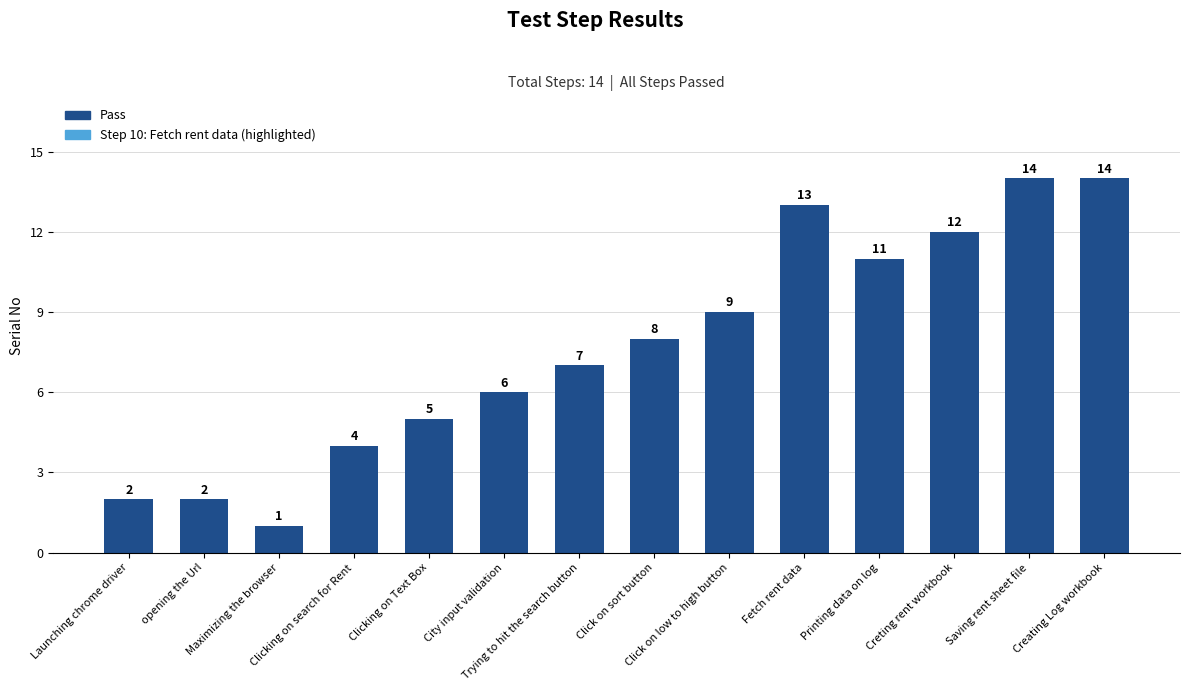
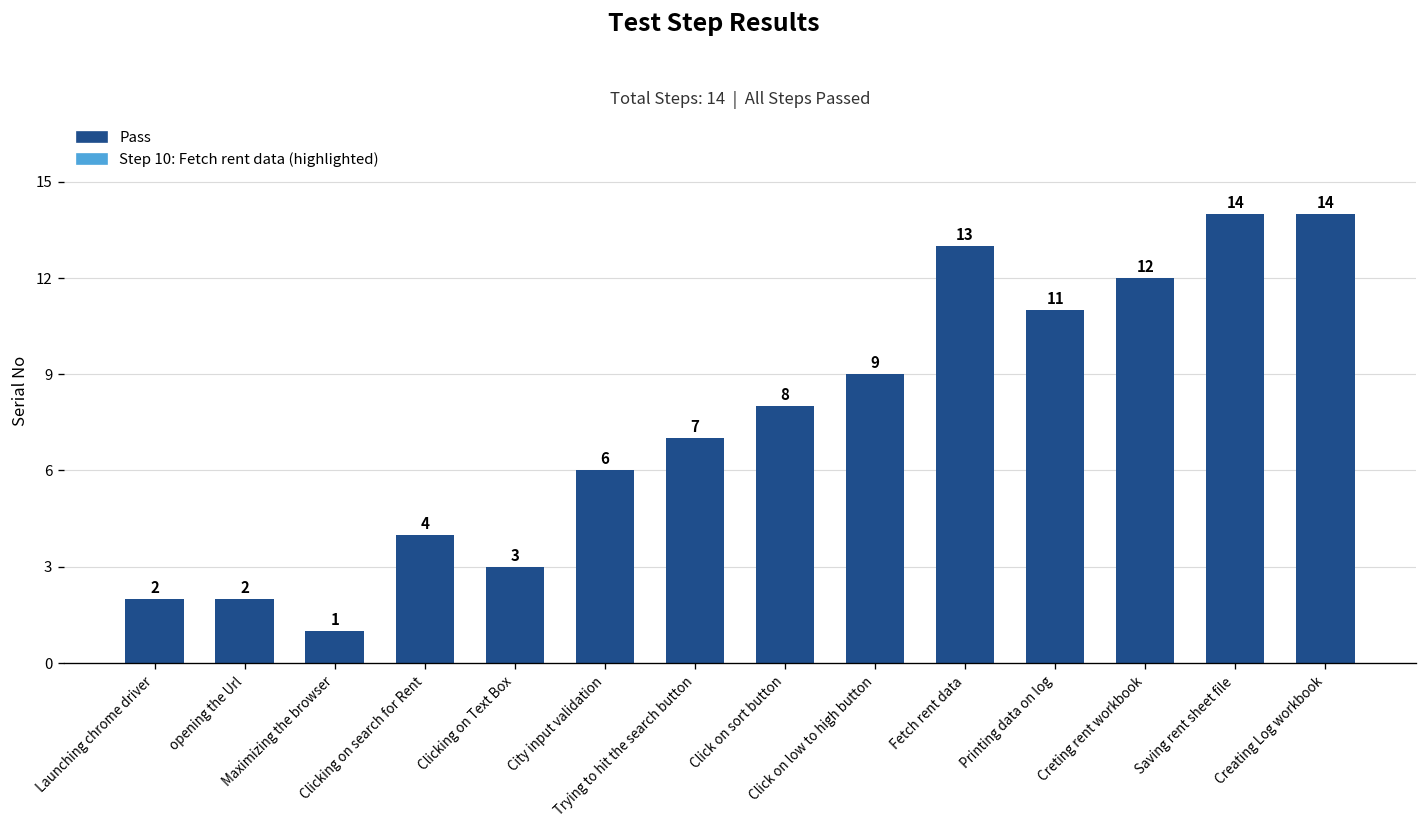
  {
    "Launching chrome driver": 2,
    "opening the Url": 2,
    "Maximizing the browser": 1,
    "Clicking on search for Rent": 4,
-   "Clicking on Text Box": 5,
+   "Clicking on Text Box": 3,
    "City input validation": 6,
    "Trying to hit the search button": 7,
    "Click on sort button": 8,
    "Click on low to high button": 9,
    "Fetch rent data": 13,
    "Printing data on log": 11,
    "Creting rent workbook": 12,
    "Saving rent sheet file": 14,
    "Creating Log workbook": 14
  }
